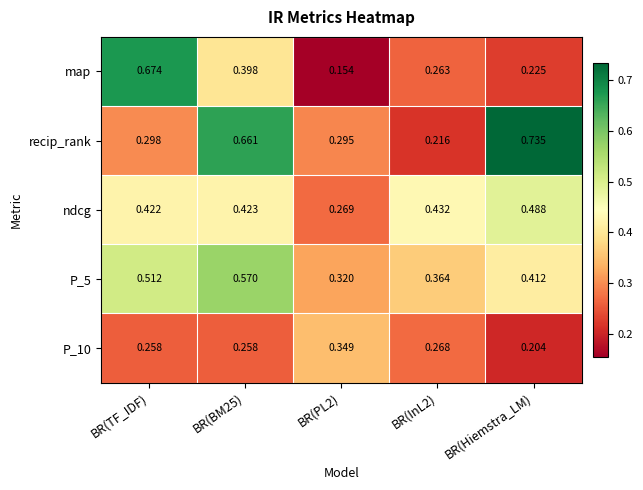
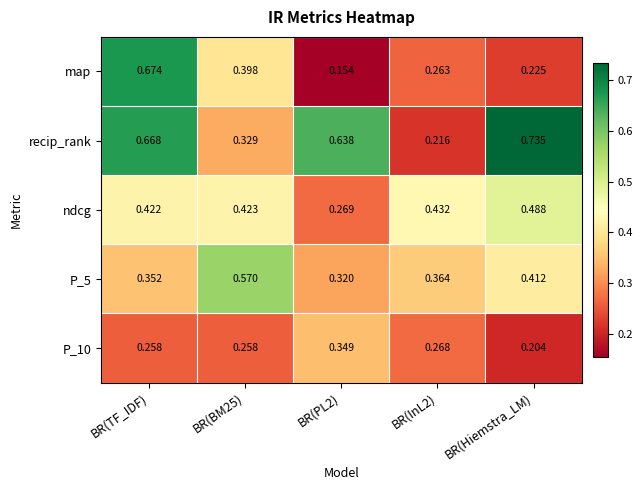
  {
    "map": {
      "BR(TF_IDF)": 0.674,
      "BR(BM25)": 0.398,
      "BR(PL2)": 0.154,
      "BR(InL2)": 0.263,
      "BR(Hiemstra_LM)": 0.225
    },
    "recip_rank": {
-     "BR(TF_IDF)": 0.298,
-     "BR(BM25)": 0.661,
-     "BR(PL2)": 0.295,
+     "BR(TF_IDF)": 0.668,
+     "BR(BM25)": 0.329,
+     "BR(PL2)": 0.638,
      "BR(InL2)": 0.216,
      "BR(Hiemstra_LM)": 0.735
    },
    "ndcg": {
      "BR(TF_IDF)": 0.422,
      "BR(BM25)": 0.423,
      "BR(PL2)": 0.269,
      "BR(InL2)": 0.432,
      "BR(Hiemstra_LM)": 0.488
    },
    "P_5": {
-     "BR(TF_IDF)": 0.512,
+     "BR(TF_IDF)": 0.352,
      "BR(BM25)": 0.570,
      "BR(PL2)": 0.320,
      "BR(InL2)": 0.364,
      "BR(Hiemstra_LM)": 0.412
    },
    "P_10": {
      "BR(TF_IDF)": 0.258,
      "BR(BM25)": 0.258,
      "BR(PL2)": 0.349,
      "BR(InL2)": 0.268,
      "BR(Hiemstra_LM)": 0.204
    }
  }
